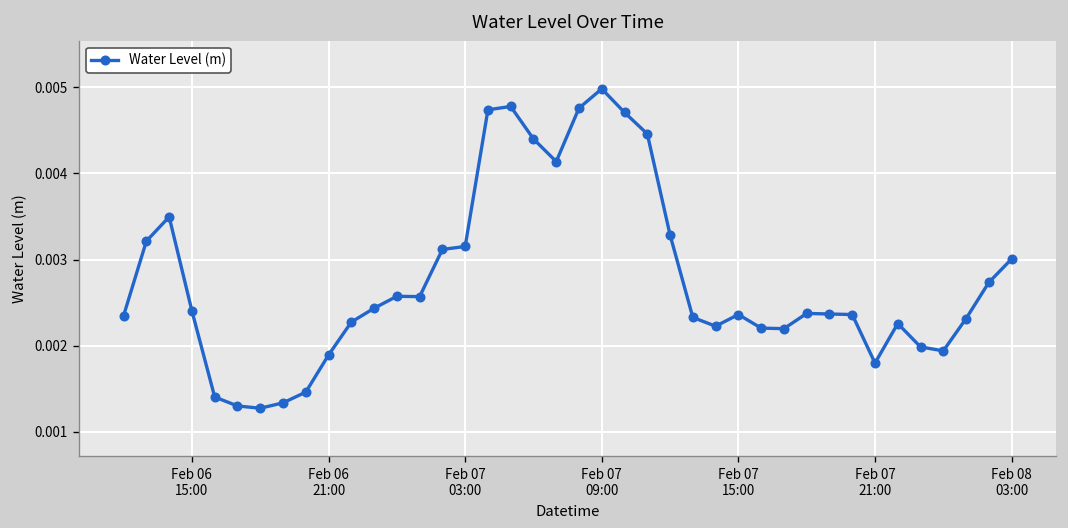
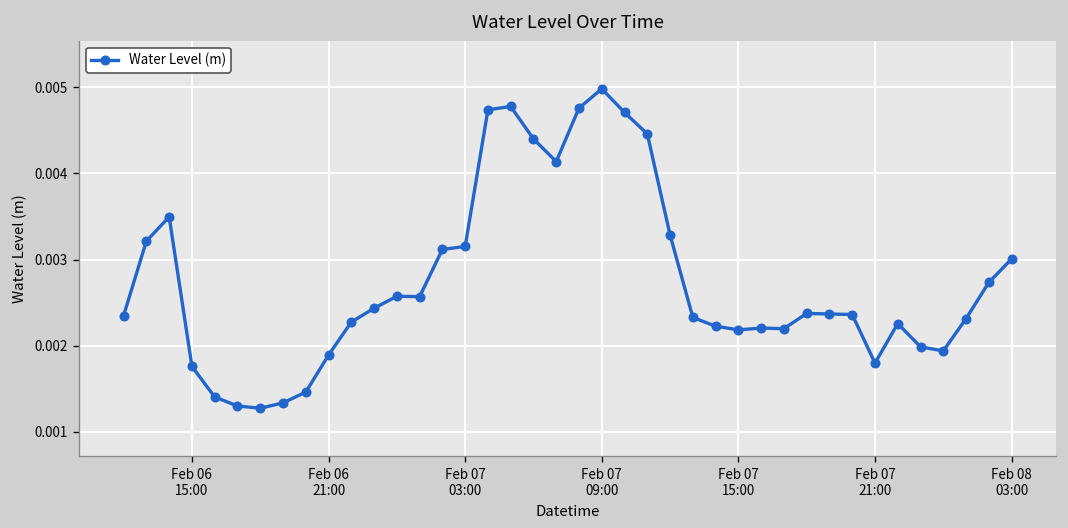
  {
-   "Feb 06 15:00": 0.0024,
+   "Feb 06 15:00": 0.0018,
    "Feb 06 21:00": 0.0019,
    "Feb 07 03:00": 0.0032,
    "Feb 07 09:00": 0.0050,
-   "Feb 07 15:00": 0.0024,
+   "Feb 07 15:00": 0.0022,
    "Feb 07 21:00": 0.0018,
    "Feb 08 03:00": 0.0030
  }
